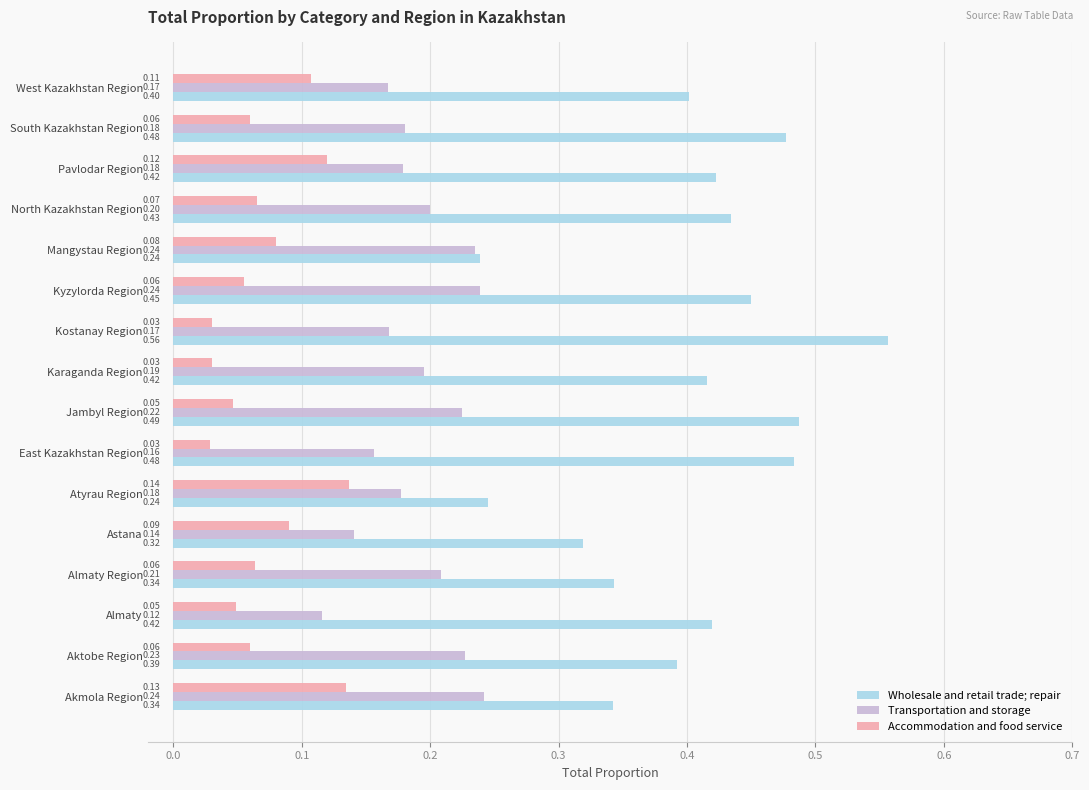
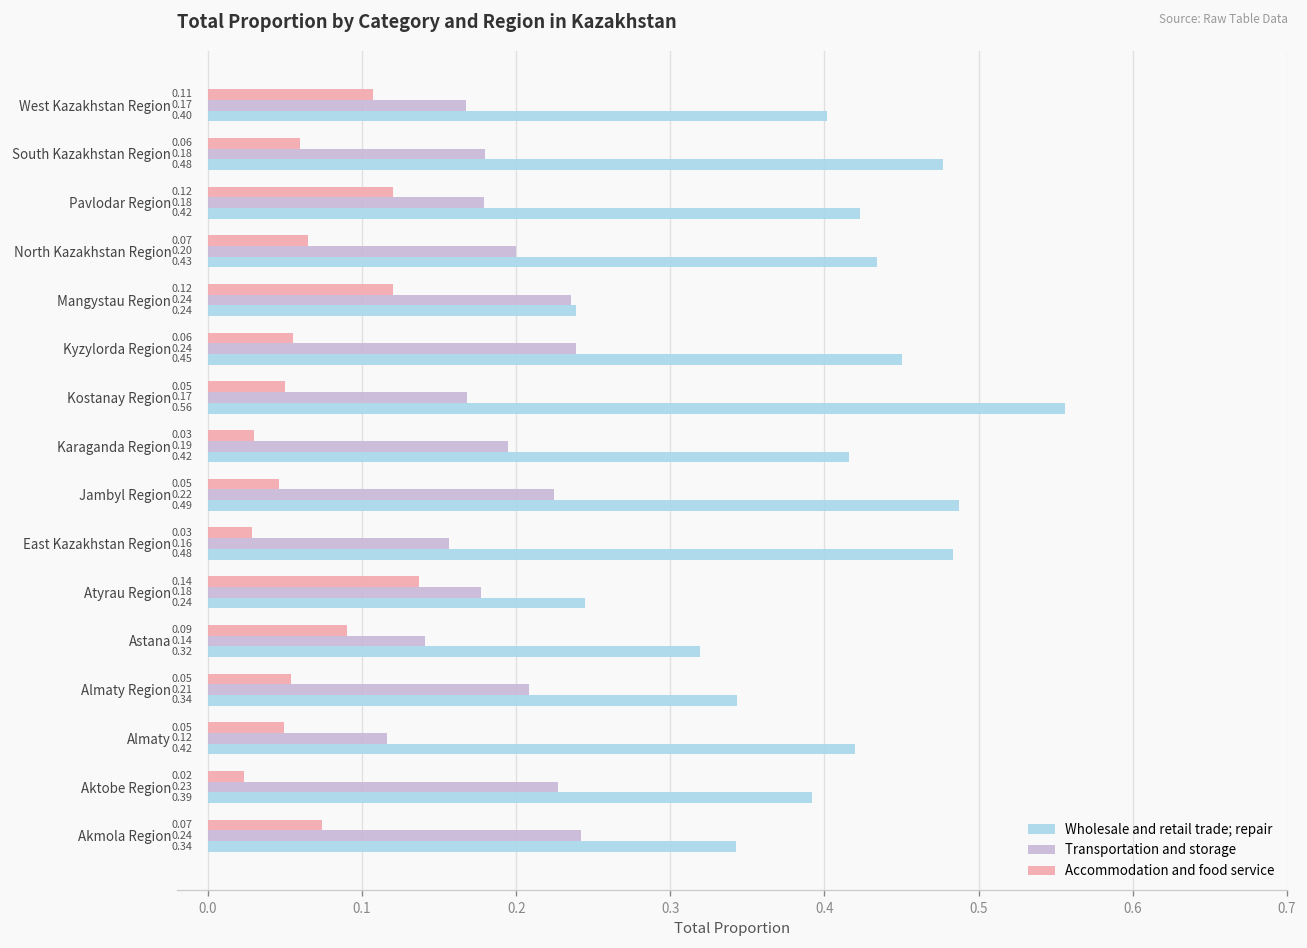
  {
    "Accommodation and food service": {
-     "Mangystau Region": 0.08,
-     "Kostanay Region": 0.03,
-     "Almaty Region": 0.06,
-     "Aktobe Region": 0.06,
-     "Akmola Region": 0.13
+     "Mangystau Region": 0.12,
+     "Kostanay Region": 0.05,
+     "Almaty Region": 0.05,
+     "Aktobe Region": 0.02,
+     "Akmola Region": 0.07
    }
  }
